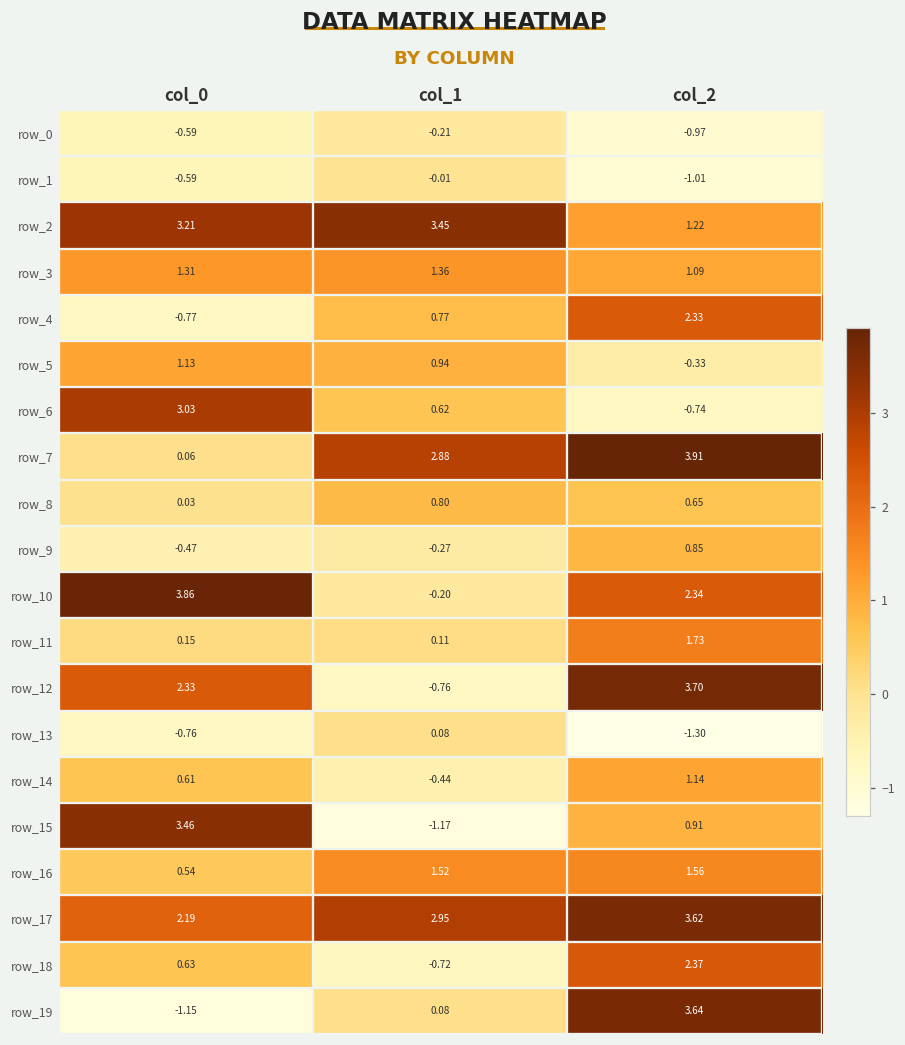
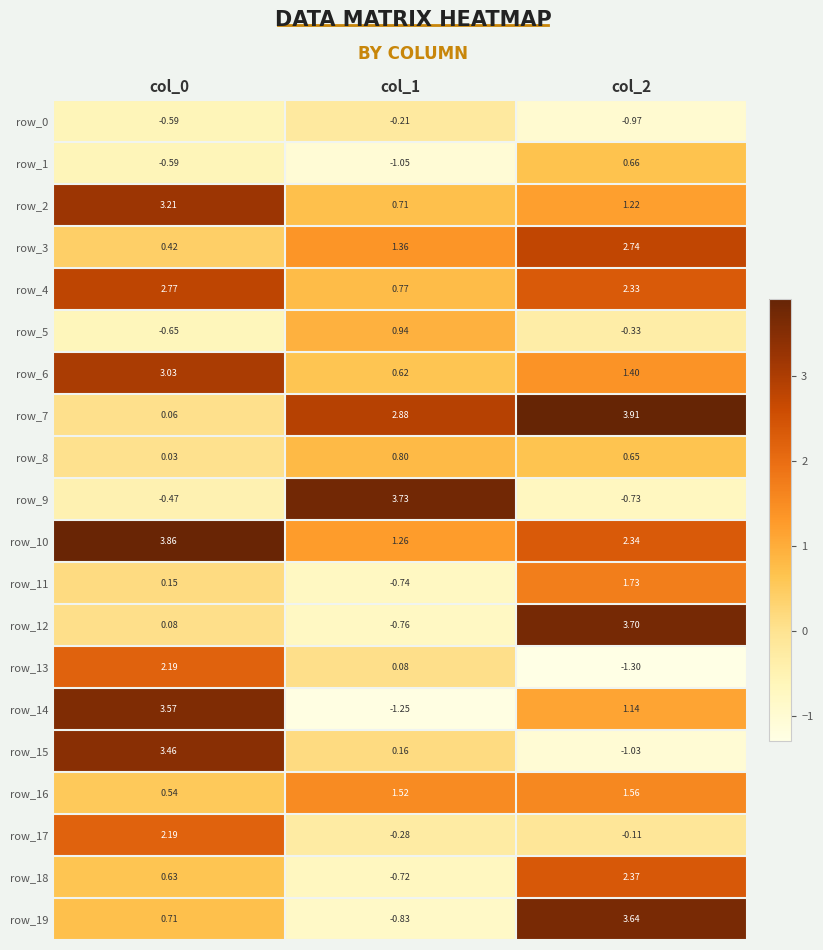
  {
    "row_0": {
      "col_0": -0.59,
      "col_1": -0.21,
      "col_2": -0.97
    },
    "row_1": {
      "col_0": -0.59,
-     "col_1": -0.01,
-     "col_2": -1.01
+     "col_1": -1.05,
+     "col_2": 0.66
    },
    "row_2": {
      "col_0": 3.21,
-     "col_1": 3.45,
+     "col_1": 0.71,
      "col_2": 1.22
    },
    "row_3": {
-     "col_0": 1.31,
+     "col_0": 0.42,
      "col_1": 1.36,
-     "col_2": 1.09
+     "col_2": 2.74
    },
    "row_4": {
-     "col_0": -0.77,
+     "col_0": 2.77,
      "col_1": 0.77,
      "col_2": 2.33
    },
    "row_5": {
-     "col_0": 1.13,
+     "col_0": -0.65,
      "col_1": 0.94,
      "col_2": -0.33
    },
    "row_6": {
      "col_0": 3.03,
      "col_1": 0.62,
-     "col_2": -0.74
+     "col_2": 1.40
    },
    "row_7": {
      "col_0": 0.06,
      "col_1": 2.88,
      "col_2": 3.91
    },
    "row_8": {
      "col_0": 0.03,
      "col_1": 0.80,
      "col_2": 0.65
    },
    "row_9": {
      "col_0": -0.47,
-     "col_1": -0.27,
-     "col_2": 0.85
+     "col_1": 3.73,
+     "col_2": -0.73
    },
    "row_10": {
      "col_0": 3.86,
-     "col_1": -0.20,
+     "col_1": 1.26,
      "col_2": 2.34
    },
    "row_11": {
      "col_0": 0.15,
-     "col_1": 0.11,
+     "col_1": -0.74,
      "col_2": 1.73
    },
    "row_12": {
-     "col_0": 2.33,
+     "col_0": 0.08,
      "col_1": -0.76,
      "col_2": 3.70
    },
    "row_13": {
-     "col_0": -0.76,
+     "col_0": 2.19,
      "col_1": 0.08,
      "col_2": -1.30
    },
    "row_14": {
-     "col_0": 0.61,
-     "col_1": -0.44,
+     "col_0": 3.57,
+     "col_1": -1.25,
      "col_2": 1.14
    },
    "row_15": {
      "col_0": 3.46,
-     "col_1": -1.17,
-     "col_2": 0.91
+     "col_1": 0.16,
+     "col_2": -1.03
    },
    "row_16": {
      "col_0": 0.54,
      "col_1": 1.52,
      "col_2": 1.56
    },
    "row_17": {
      "col_0": 2.19,
-     "col_1": 2.95,
-     "col_2": 3.62
+     "col_1": -0.28,
+     "col_2": -0.11
    },
    "row_18": {
      "col_0": 0.63,
      "col_1": -0.72,
      "col_2": 2.37
    },
    "row_19": {
-     "col_0": -1.15,
-     "col_1": 0.08,
+     "col_0": 0.71,
+     "col_1": -0.83,
      "col_2": 3.64
    }
  }
